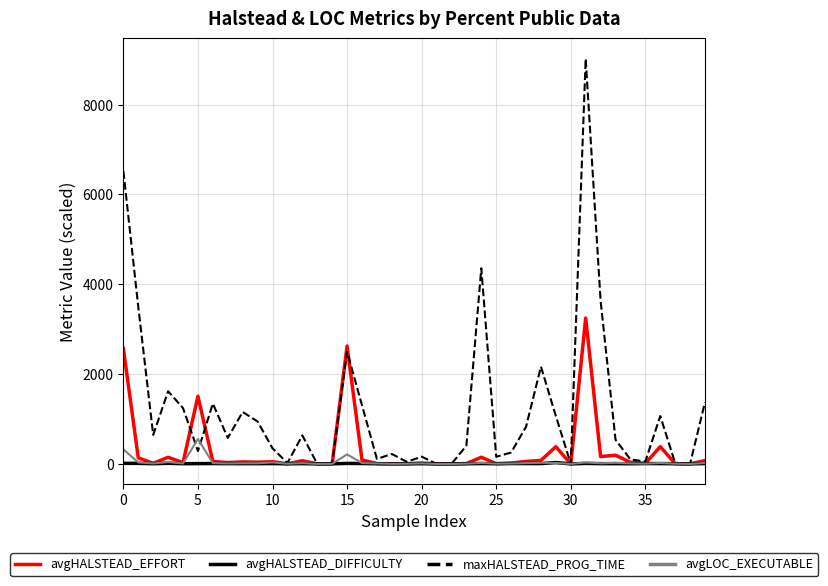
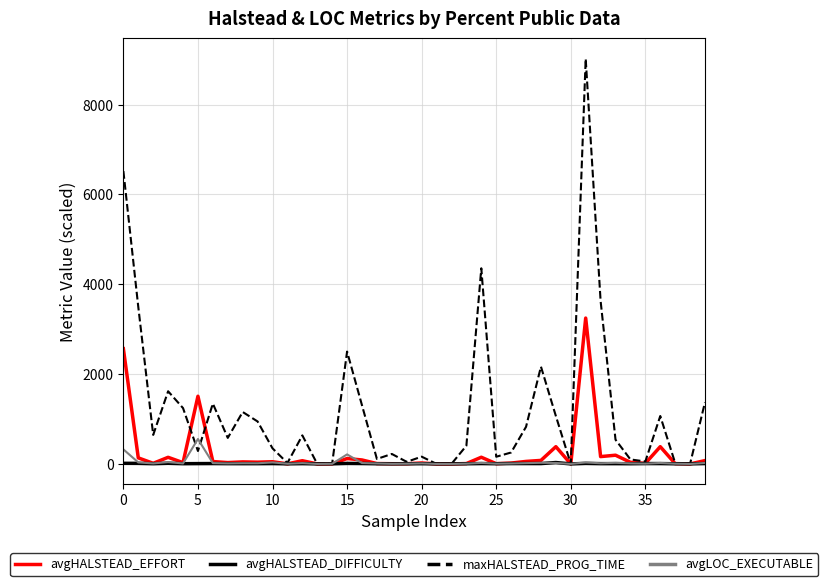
  {
    "avgHALSTEAD_EFFORT": {
      "0": 2600,
      "5": 1500,
-     "15": 2600
+     "15": 100
    },
    "avgLOC_EXECUTABLE": {
      "0": 300,
      "5": 600,
      "15": 200
    }
  }
